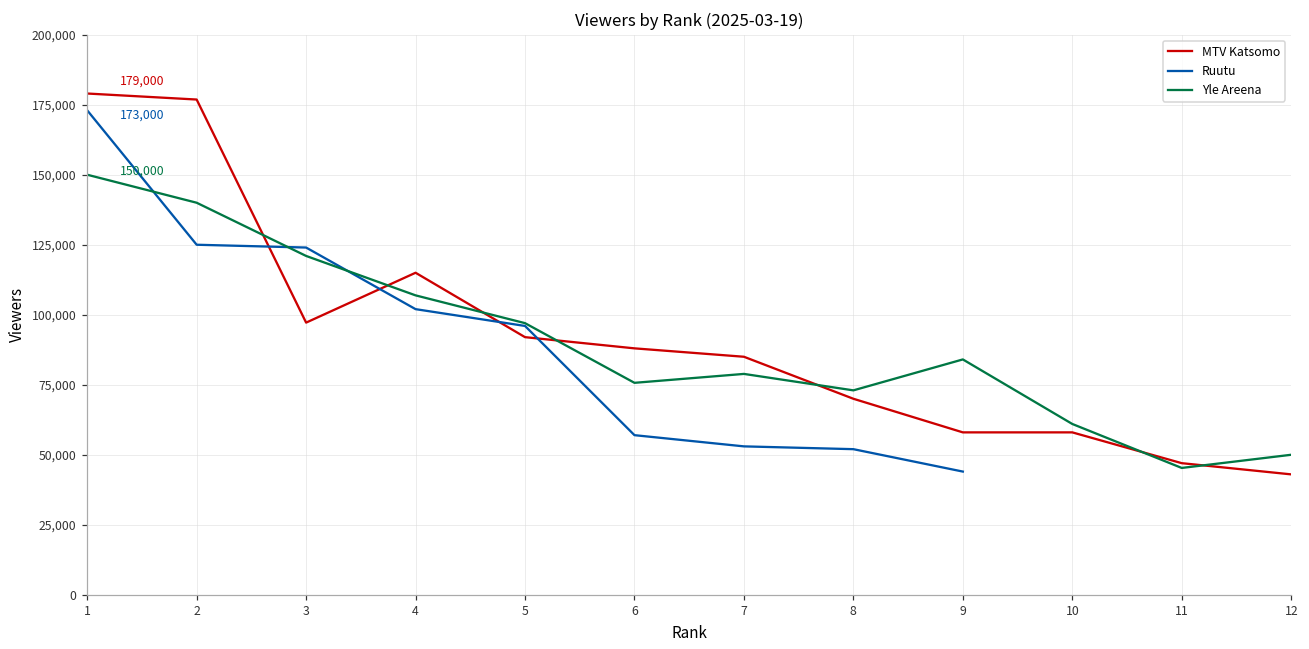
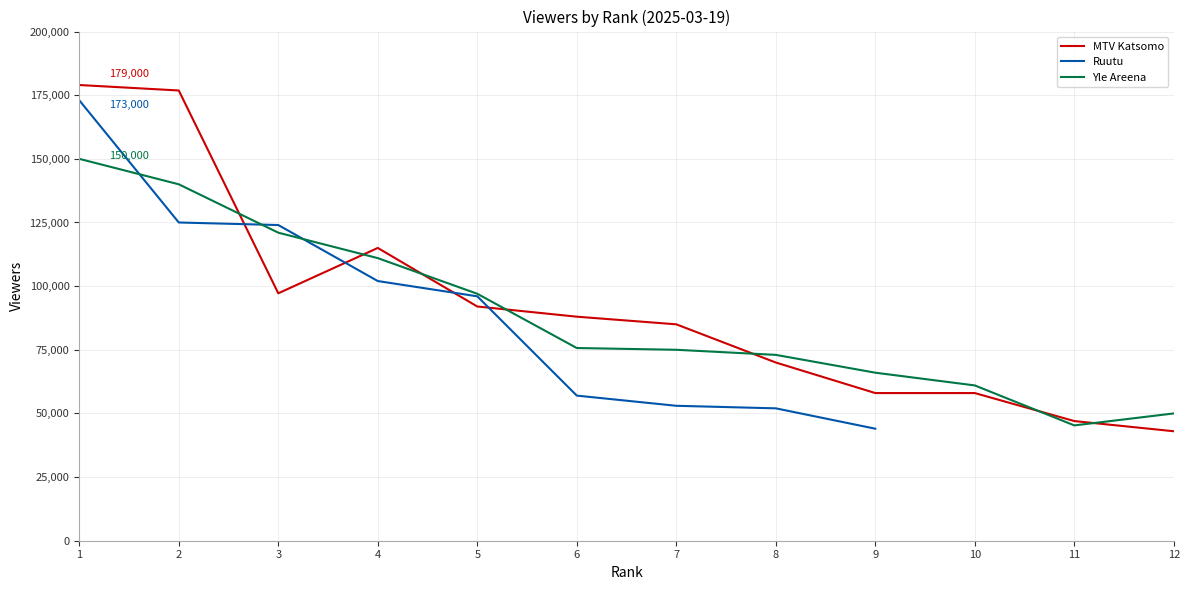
  {
    "MTV Katsomo": {
      "1": "179,000",
      "2": "177,000",
      "3": "97,000",
      "4": "115,000",
      "5": "92,000",
      "6": "88,000",
      "7": "85,000",
      "8": "70,000",
      "9": "58,000",
      "10": "58,000",
      "11": "47,000",
      "12": "43,000"
    },
    "Ruutu": {
      "1": "173,000",
      "2": "125,000",
      "3": "124,000",
      "4": "102,000",
      "6": "57,000",
      "7": "53,000",
      "8": "52,000",
      "9": "44,000"
    },
    "Yle Areena": {
      "1": "150,000",
      "2": "140,000",
      "3": "121,000",
-     "4": "107,000",
+     "4": "111,000",
      "6": "76,000",
-     "7": "79,000",
+     "7": "75,000",
      "8": "73,000",
-     "9": "84,000",
+     "9": "66,000",
      "10": "61,000",
      "11": "45,000",
      "12": "50,000"
    }
  }
